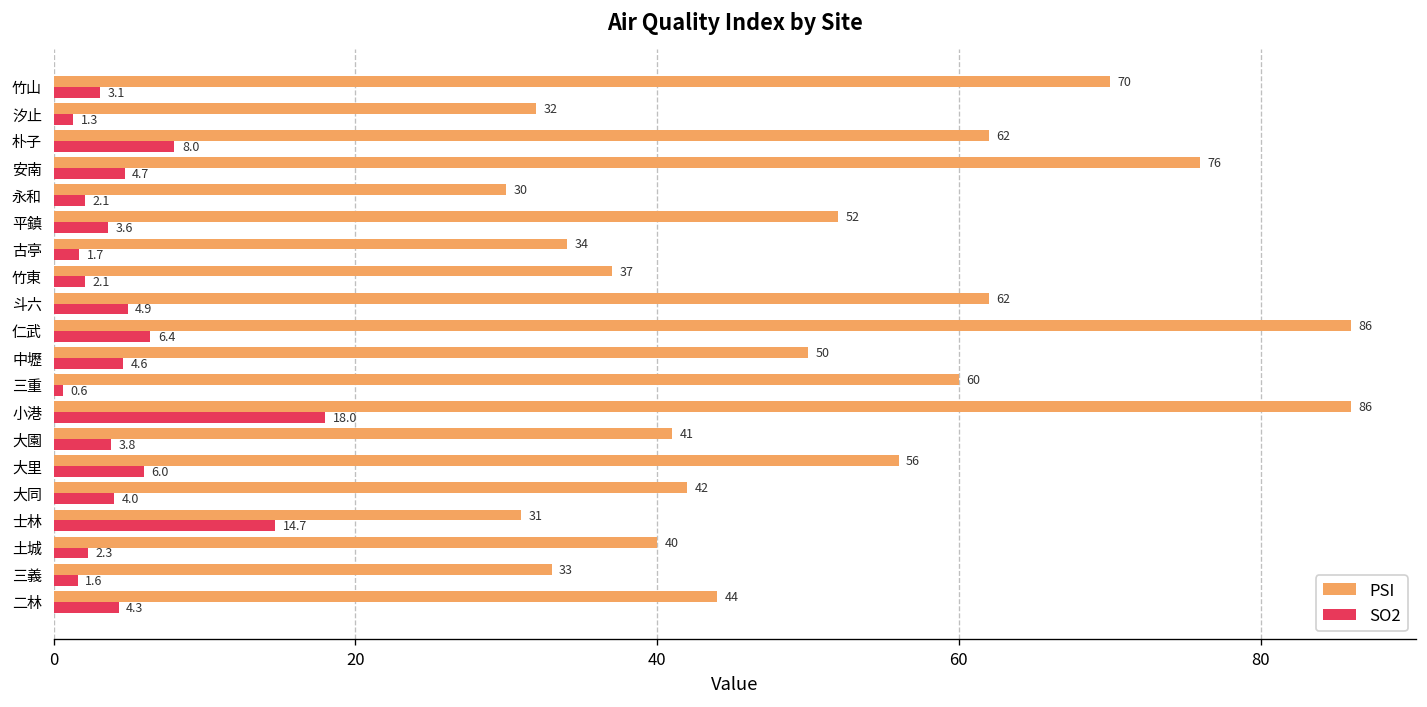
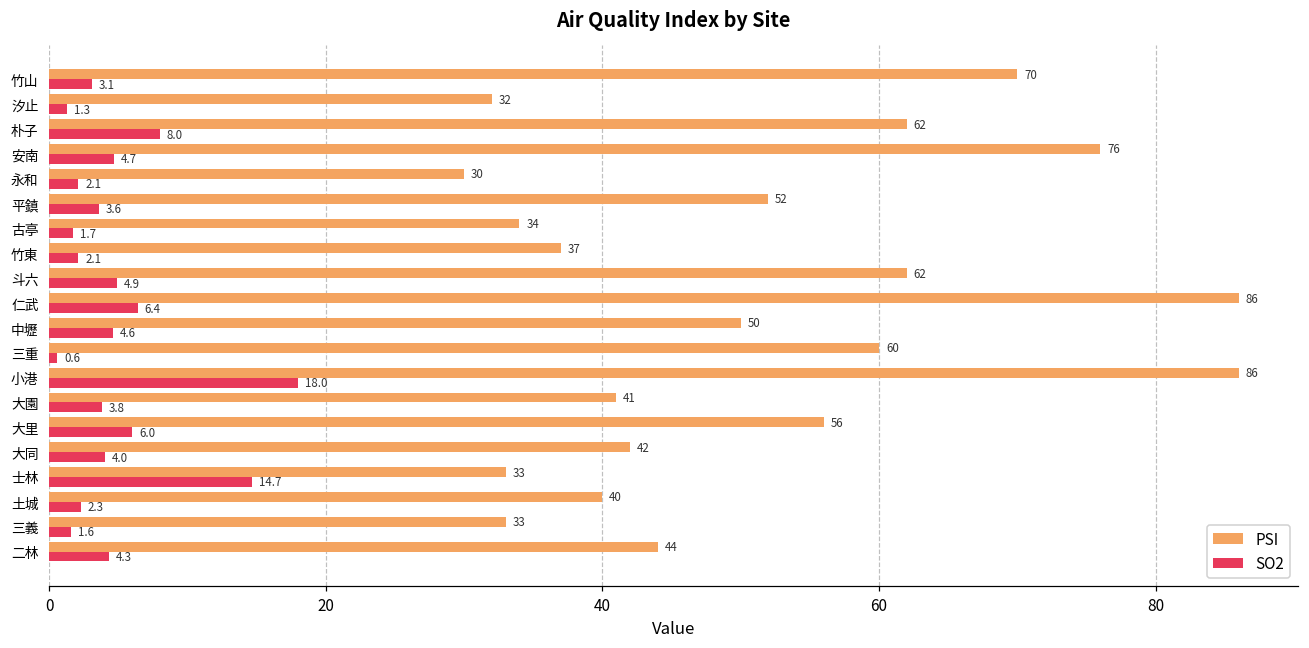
  {
    "PSI": {
      "竹山": 70,
      "汐止": 32,
      "朴子": 62,
      "安南": 76,
      "永和": 30,
      "平鎮": 52,
      "古亭": 34,
      "竹東": 37,
      "斗六": 62,
      "仁武": 86,
      "中壢": 50,
      "三重": 60,
      "小港": 86,
      "大園": 41,
      "大里": 56,
      "大同": 42,
-     "士林": 31,
+     "士林": 33,
      "土城": 40,
      "三義": 33,
      "二林": 44
    },
    "SO2": {
      "竹山": 3.1,
      "汐止": 1.3,
      "朴子": 8.0,
      "安南": 4.7,
      "永和": 2.1,
      "平鎮": 3.6,
      "古亭": 1.7,
      "竹東": 2.1,
      "斗六": 4.9,
      "仁武": 6.4,
      "中壢": 4.6,
      "三重": 0.6,
      "小港": 18.0,
      "大園": 3.8,
      "大里": 6.0,
      "大同": 4.0,
      "士林": 14.7,
      "土城": 2.3,
      "三義": 1.6,
      "二林": 4.3
    }
  }
